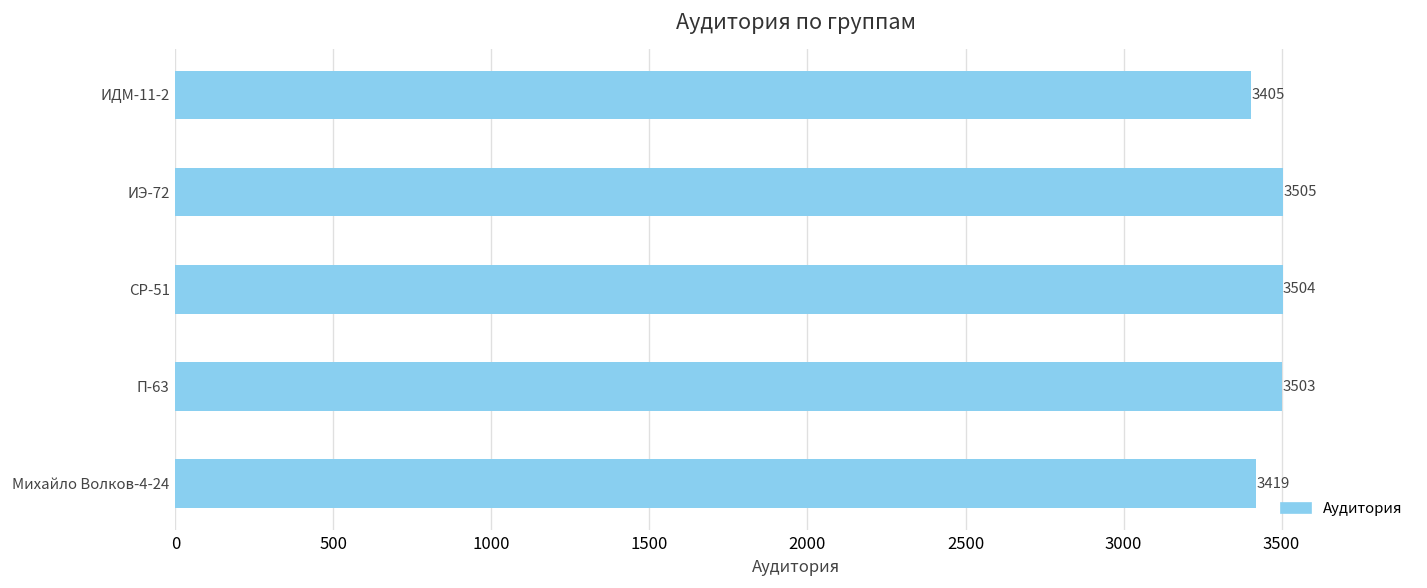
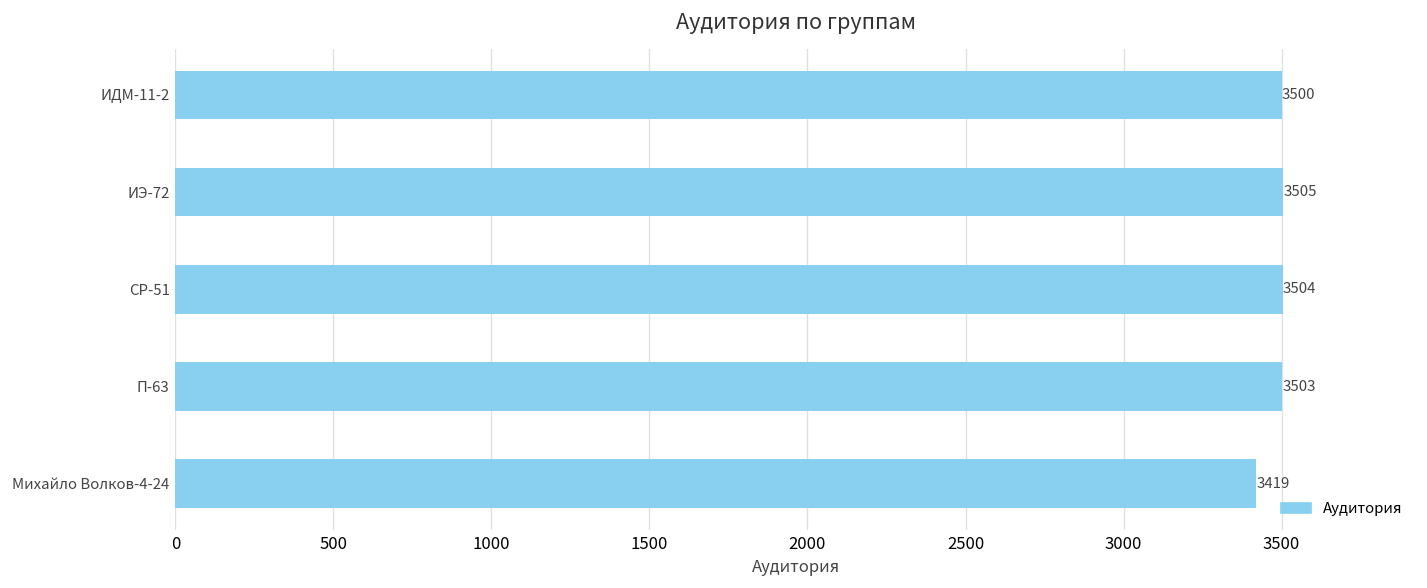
  {
-   "ИДМ-11-2": 3405,
+   "ИДМ-11-2": 3500,
    "ИЭ-72": 3505,
    "СР-51": 3504,
    "П-63": 3503,
    "Михайло Волков-4-24": 3419
  }
